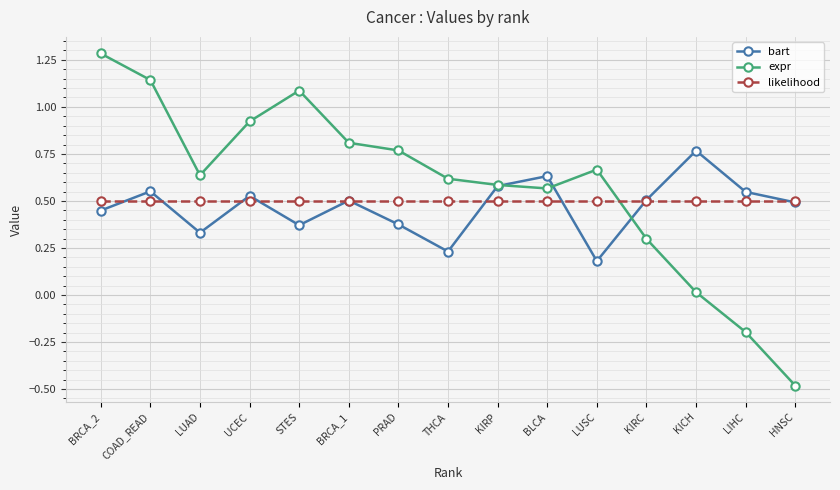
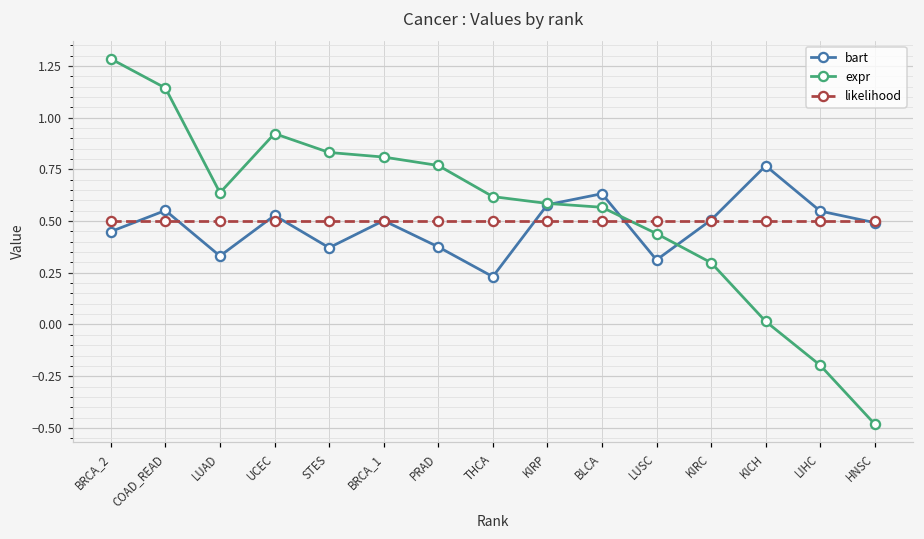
  {
    "bart": {
      "BRCA_2": 0.45,
      "COAD_READ": 0.55,
      "LUAD": 0.33,
      "UCEC": 0.53,
      "STES": 0.37,
      "PRAD": 0.38,
      "THCA": 0.23,
      "BLCA": 0.63,
-     "LUSC": 0.18,
+     "LUSC": 0.31,
      "KICH": 0.77,
      "LIHC": 0.55
    },
    "expr": {
      "BRCA_2": 1.28,
      "COAD_READ": 1.14,
      "LUAD": 0.64,
      "UCEC": 0.92,
-     "STES": 1.09,
+     "STES": 0.83,
      "BRCA_1": 0.81,
      "PRAD": 0.77,
      "THCA": 0.62,
      "BLCA": 0.57,
-     "LUSC": 0.67,
+     "LUSC": 0.44,
      "KIRC": 0.30,
      "KICH": 0.01,
      "LIHC": -0.20,
      "HNSC": -0.48
    },
    "likelihood": {
      "BRCA_2": 0.50,
      "COAD_READ": 0.50,
      "LUAD": 0.50,
      "UCEC": 0.50,
      "STES": 0.50,
      "PRAD": 0.50,
      "THCA": 0.50,
      "KIRP": 0.50,
      "BLCA": 0.50,
      "LUSC": 0.50,
      "KICH": 0.50,
      "LIHC": 0.50
    }
  }
